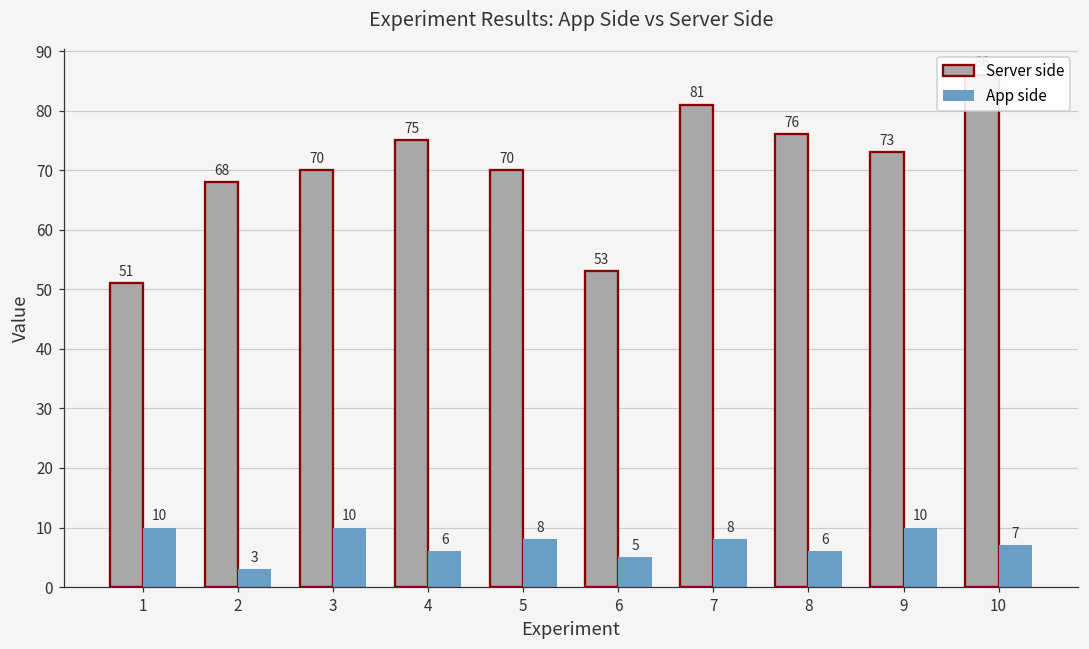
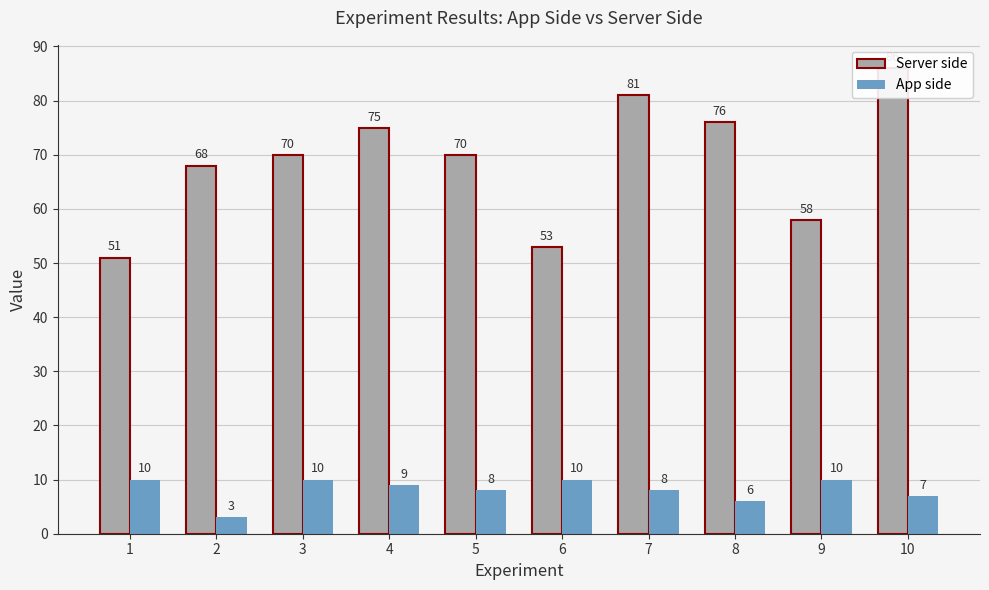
  {
    "Server side": {
      "1": 51,
      "2": 68,
      "3": 70,
      "4": 75,
      "5": 70,
      "6": 53,
      "7": 81,
      "8": 76,
-     "9": 73
+     "9": 58
    },
    "App side": {
      "1": 10,
      "2": 3,
      "3": 10,
-     "4": 6,
+     "4": 9,
      "5": 8,
-     "6": 5,
+     "6": 10,
      "7": 8,
      "8": 6,
      "9": 10,
      "10": 7
    }
  }
